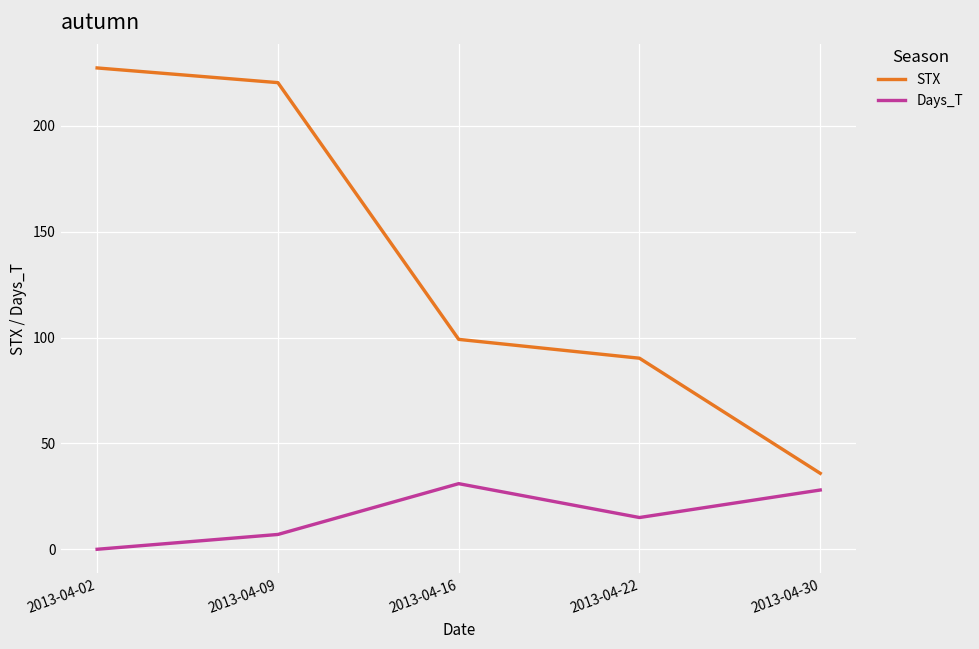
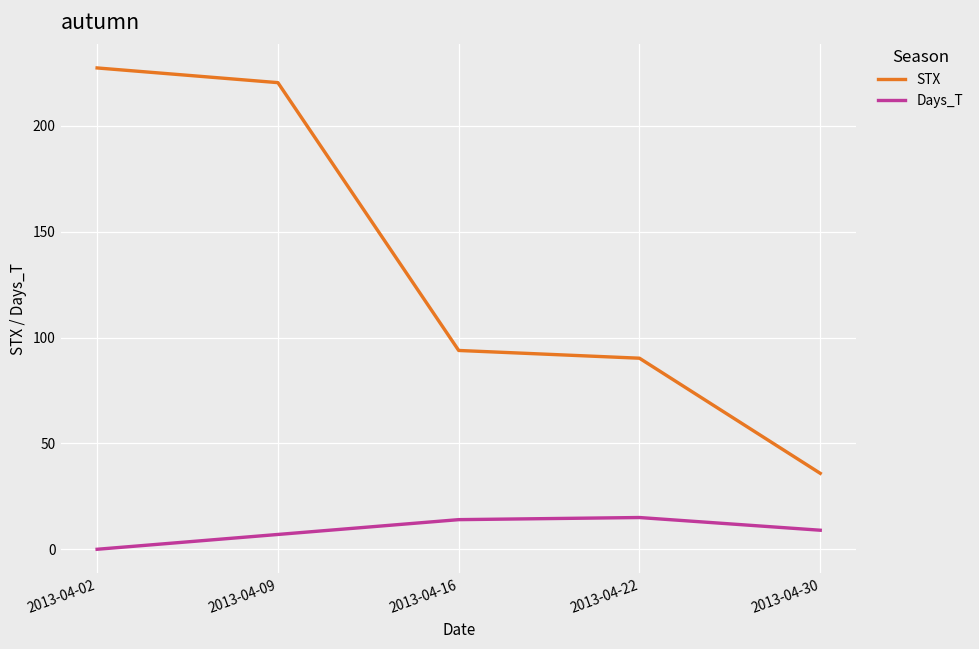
  {
    "STX": {
      "2013-04-02": 227,
      "2013-04-09": 220,
-     "2013-04-16": 99,
+     "2013-04-16": 94,
      "2013-04-22": 90,
      "2013-04-30": 36
    },
    "Days_T": {
      "2013-04-02": 0,
      "2013-04-09": 7,
-     "2013-04-16": 31,
+     "2013-04-16": 14,
      "2013-04-22": 15,
-     "2013-04-30": 28
+     "2013-04-30": 9
    }
  }
